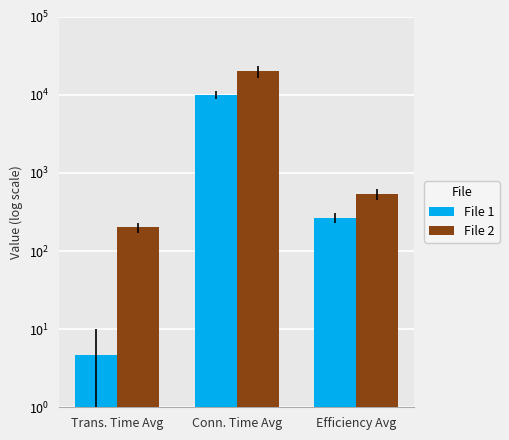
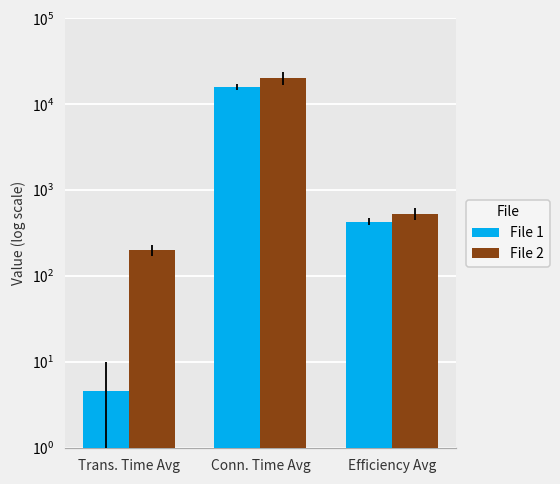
  {
    "File 1": {
      "Trans. Time Avg": 5,
-     "Conn. Time Avg": 10000,
-     "Efficiency Avg": 270
+     "Conn. Time Avg": 16000,
+     "Efficiency Avg": 400
    },
    "File 2": {
      "Trans. Time Avg": 200,
      "Conn. Time Avg": 20000,
      "Efficiency Avg": 500
    }
  }
